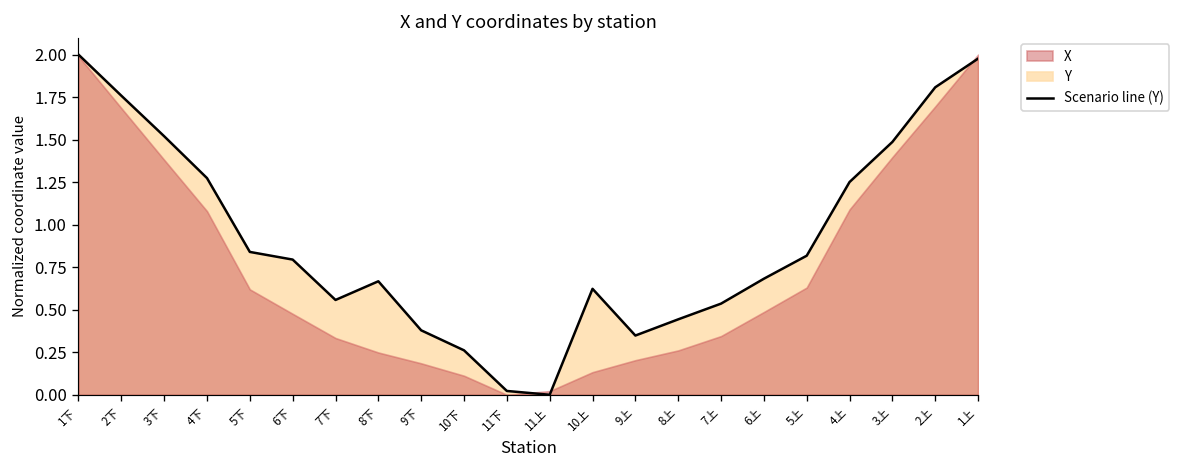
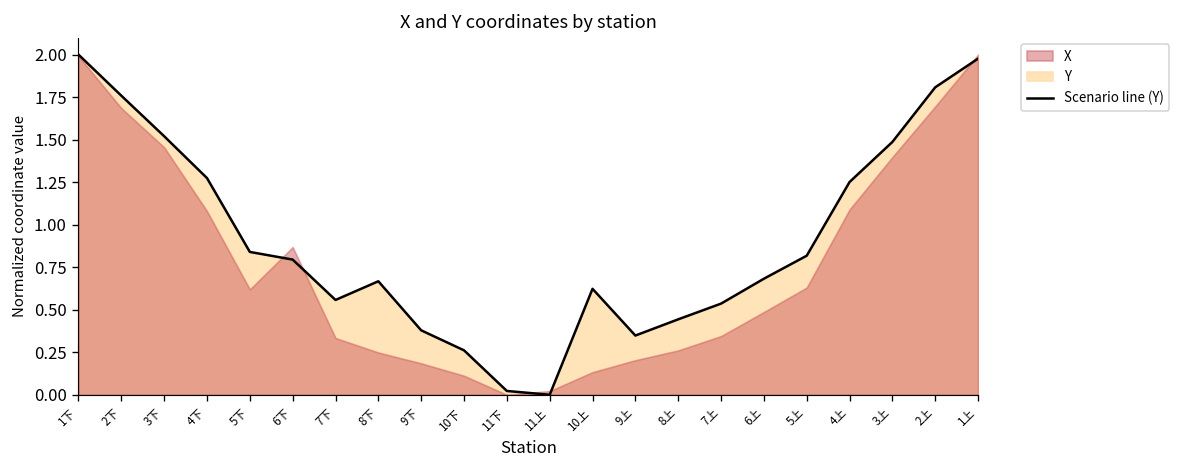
  {
    "Y": {
      "2下": 1.76,
      "3下": 1.52,
      "4下": 1.27,
      "5下": 0.84,
      "6下": 0.79,
      "7下": 0.56,
      "8下": 0.67,
      "9下": 0.38,
      "10下": 0.26,
      "11下": 0.02,
      "11上": 0.00,
      "10上": 0.62,
      "9上": 0.35,
      "8上": 0.44,
      "7上": 0.54,
      "6上": 0.68,
      "5上": 0.82,
      "4上": 1.25,
      "3上": 1.49,
      "2上": 1.81,
      "1上": 1.98
    },
    "X": {
      "2下": 1.69,
-     "3下": 1.38,
+     "3下": 1.45,
      "4下": 1.08,
      "5下": 0.62,
-     "6下": 0.48,
+     "6下": 0.87,
      "7下": 0.33,
      "8下": 0.25,
      "9下": 0.18,
      "10下": 0.11,
      "11下": 0.00,
      "11上": 0.02,
      "10上": 0.13,
      "9上": 0.20,
      "8上": 0.26,
      "7上": 0.34,
      "6上": 0.49,
      "5上": 0.63,
      "4上": 1.09,
      "3上": 1.40,
      "2上": 1.70,
      "1上": 2.00
    }
  }
